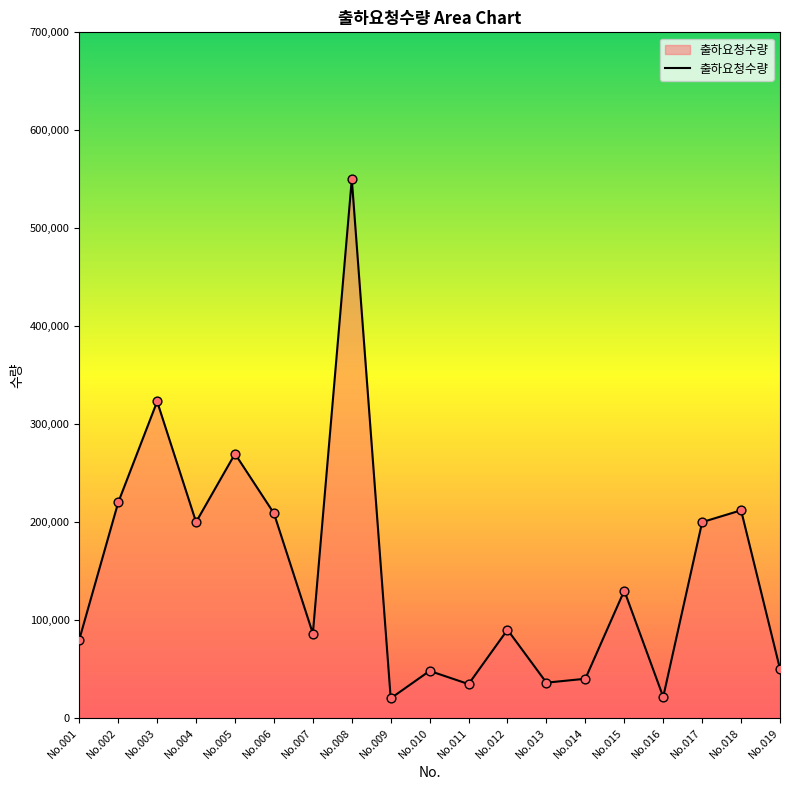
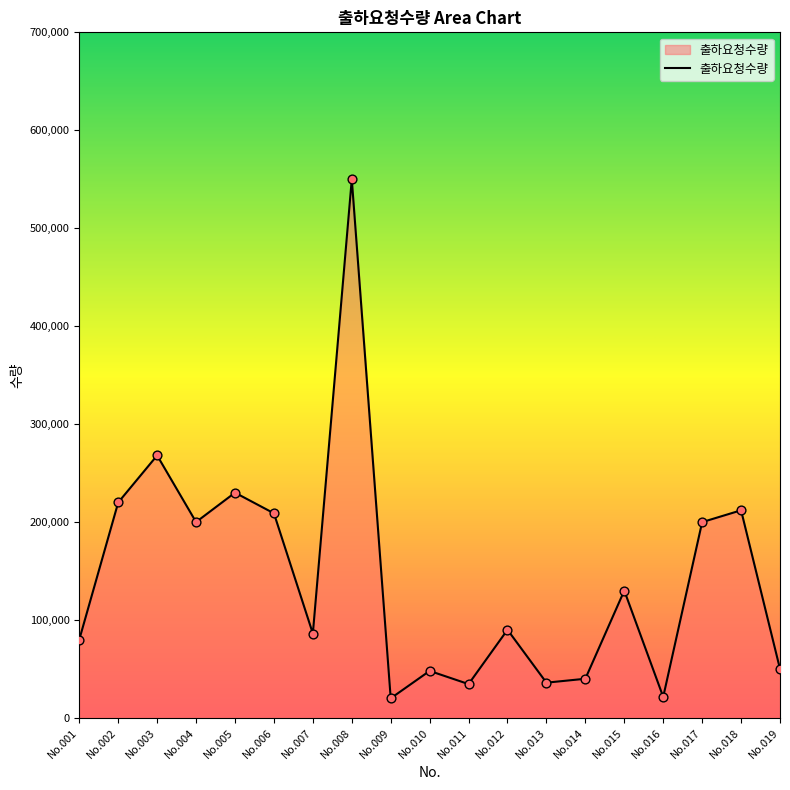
  {
    "No.001": "80,000",
    "No.002": "220,000",
-   "No.003": "320,000",
+   "No.003": "270,000",
    "No.004": "200,000",
-   "No.005": "270,000",
+   "No.005": "230,000",
    "No.006": "210,000",
    "No.007": "90,000",
    "No.008": "550,000",
    "No.009": "20,000",
    "No.010": "50,000",
    "No.011": "30,000",
    "No.012": "90,000",
    "No.013": "40,000",
    "No.014": "40,000",
    "No.015": "130,000",
    "No.016": "20,000",
    "No.017": "200,000",
    "No.018": "210,000",
    "No.019": "50,000"
  }
